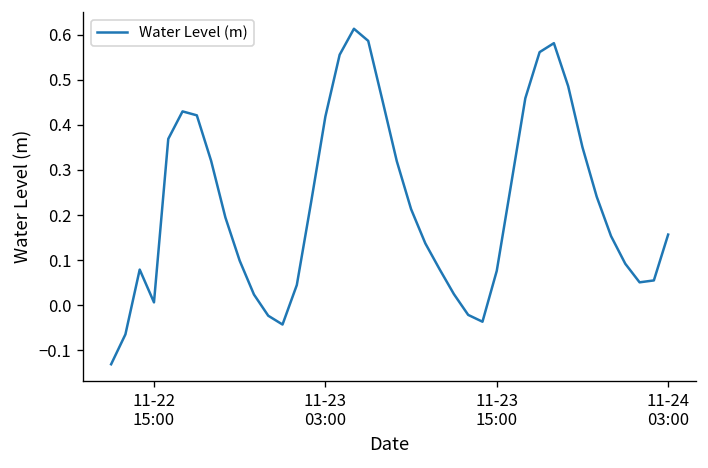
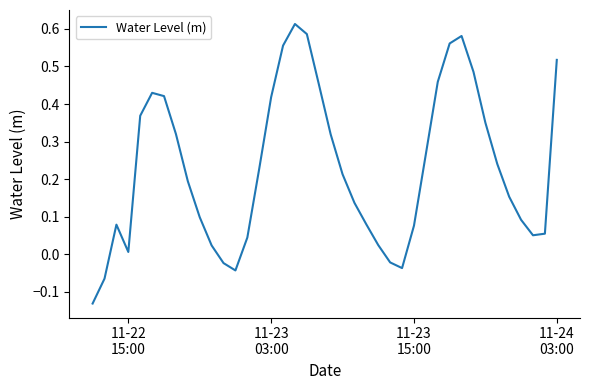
  {
    "11-22 15:00": 0.01,
    "11-23 03:00": 0.42,
    "11-23 15:00": 0.08,
-   "11-24 03:00": 0.16
+   "11-24 03:00": 0.52
  }
